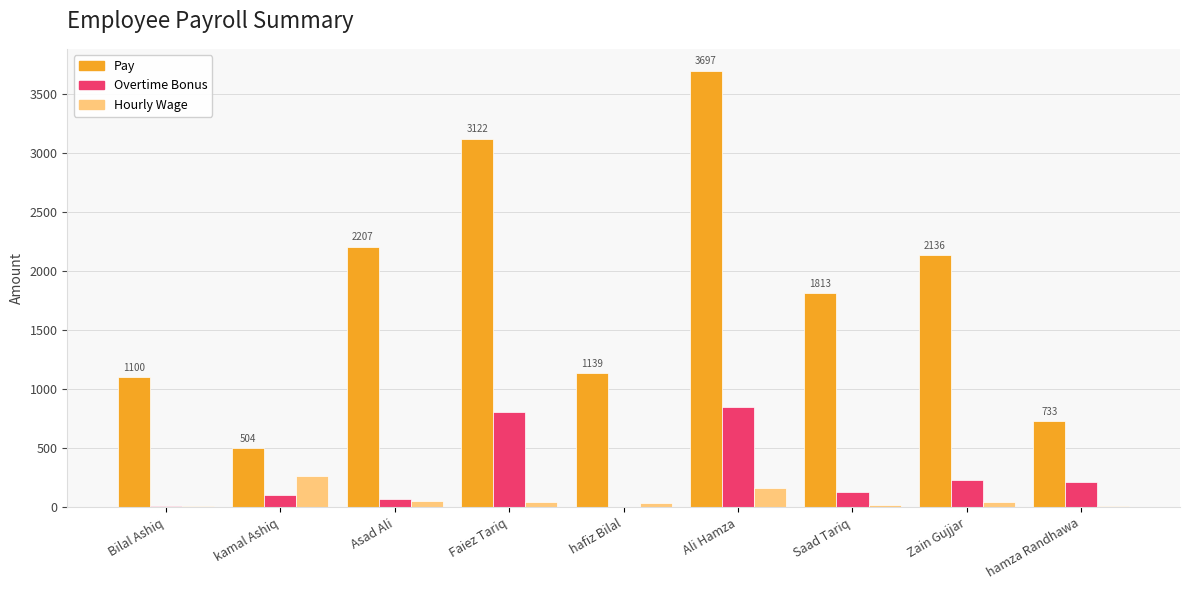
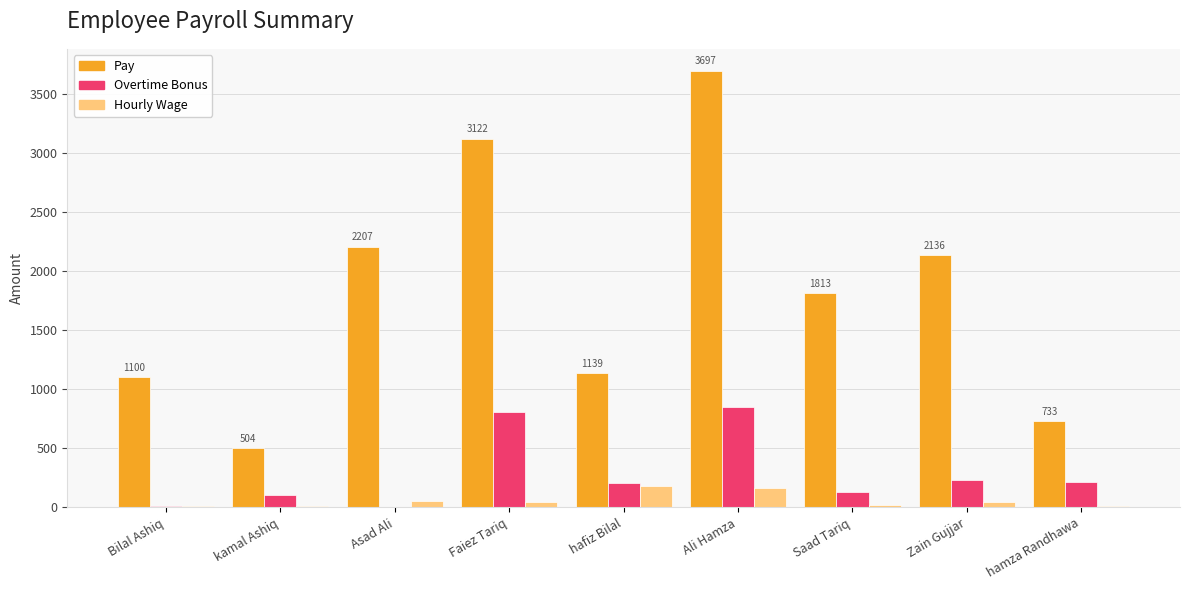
  {
    "Pay": {
      "Bilal Ashiq": 1100,
      "kamal Ashiq": 504,
      "Asad Ali": 2207,
      "Faiez Tariq": 3122,
      "hafiz Bilal": 1139,
      "Ali Hamza": 3697,
      "Saad Tariq": 1813,
      "Zain Gujjar": 2136,
      "hamza Randhawa": 733
    },
    "Overtime Bonus": {
      "kamal Ashiq": 100,
-     "Asad Ali": 70,
+     "Asad Ali": 0,
      "Faiez Tariq": 800,
-     "hafiz Bilal": 0,
+     "hafiz Bilal": 210,
      "Ali Hamza": 850,
      "Saad Tariq": 130,
      "Zain Gujjar": 240,
      "hamza Randhawa": 210
    },
    "Hourly Wage": {
-     "kamal Ashiq": 270,
+     "kamal Ashiq": 10,
      "Asad Ali": 60,
      "Faiez Tariq": 40,
-     "hafiz Bilal": 30,
+     "hafiz Bilal": 180,
      "Ali Hamza": 160,
      "Saad Tariq": 20,
      "Zain Gujjar": 40
    }
  }
